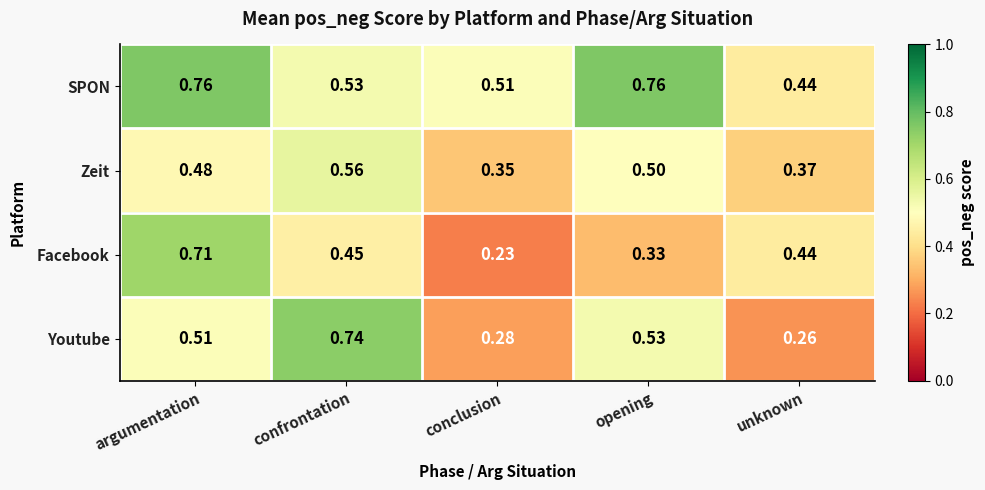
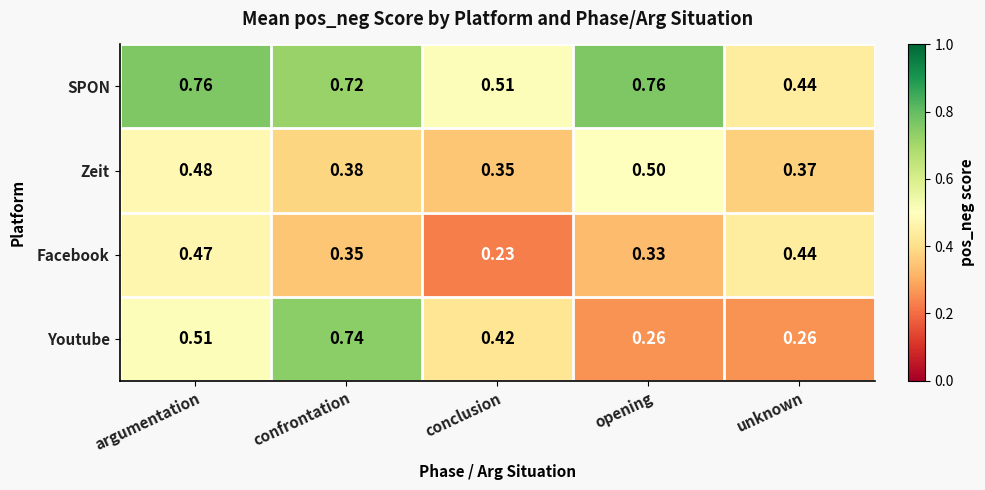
  {
    "SPON": {
      "argumentation": 0.76,
-     "confrontation": 0.53,
+     "confrontation": 0.72,
      "conclusion": 0.51,
      "opening": 0.76,
      "unknown": 0.44
    },
    "Zeit": {
      "argumentation": 0.48,
-     "confrontation": 0.56,
+     "confrontation": 0.38,
      "conclusion": 0.35,
      "opening": 0.50,
      "unknown": 0.37
    },
    "Facebook": {
-     "argumentation": 0.71,
-     "confrontation": 0.45,
+     "argumentation": 0.47,
+     "confrontation": 0.35,
      "conclusion": 0.23,
      "opening": 0.33,
      "unknown": 0.44
    },
    "Youtube": {
      "argumentation": 0.51,
      "confrontation": 0.74,
-     "conclusion": 0.28,
-     "opening": 0.53,
+     "conclusion": 0.42,
+     "opening": 0.26,
      "unknown": 0.26
    }
  }
